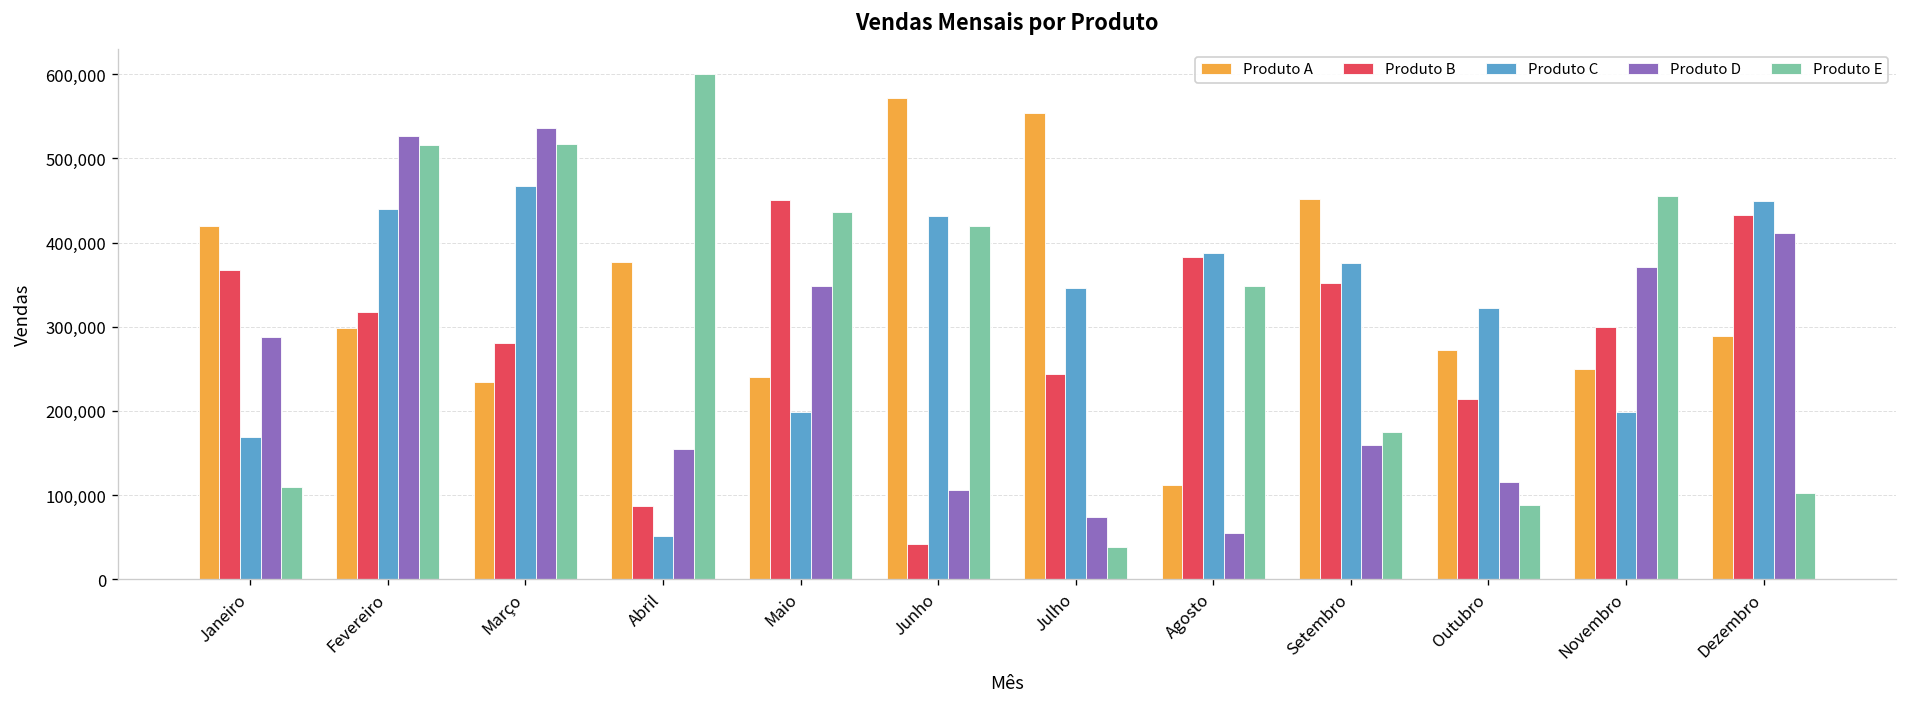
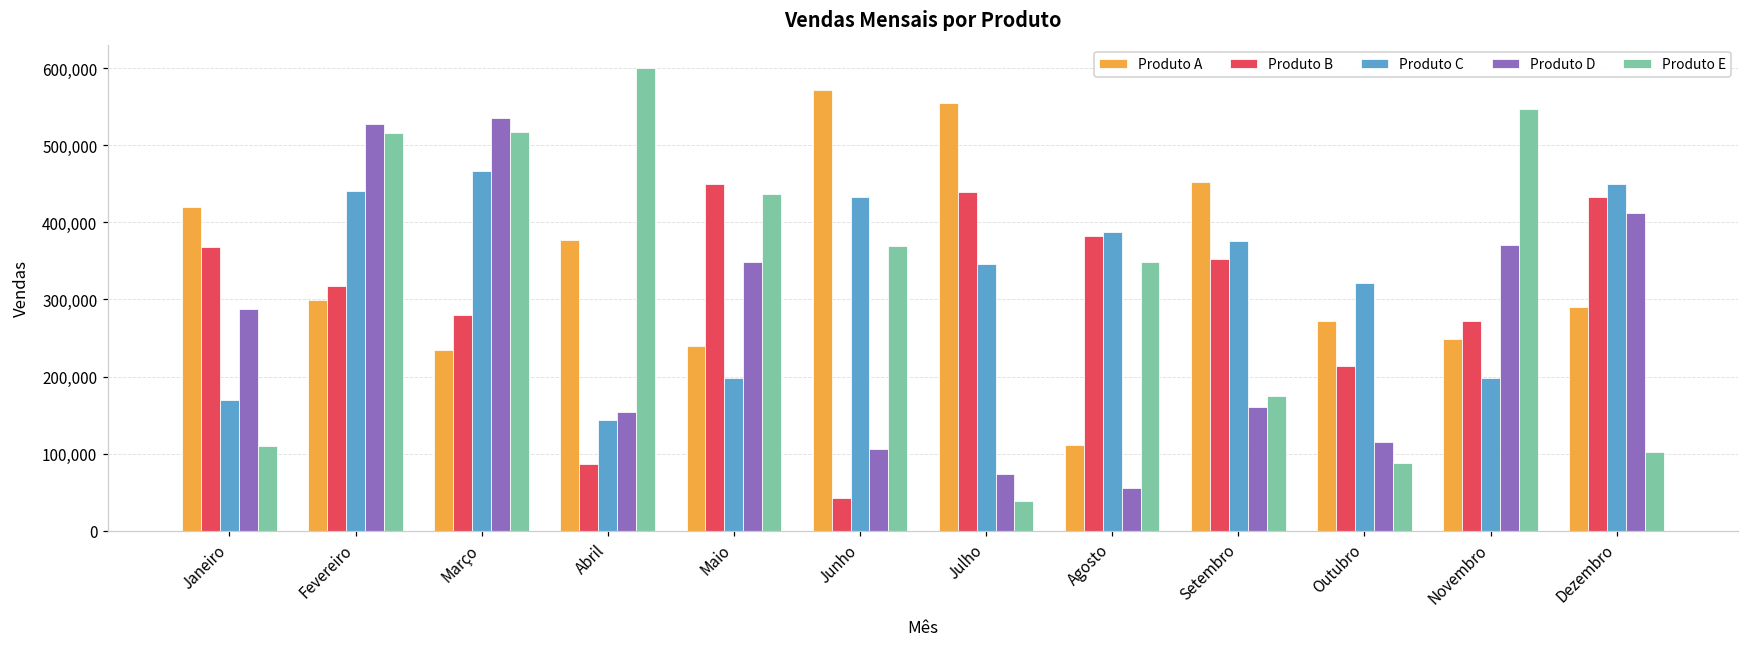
  {
    "Produto A": {
      "Janeiro": "420,000",
      "Fevereiro": "300,000",
      "Março": "230,000",
      "Abril": "380,000",
      "Maio": "240,000",
      "Junho": "570,000",
      "Julho": "550,000",
      "Agosto": "110,000",
      "Setembro": "450,000",
      "Outubro": "270,000",
      "Novembro": "250,000",
      "Dezembro": "290,000"
    },
    "Produto B": {
      "Janeiro": "370,000",
      "Fevereiro": "320,000",
      "Março": "280,000",
      "Abril": "90,000",
      "Maio": "450,000",
      "Junho": "40,000",
-     "Julho": "240,000",
+     "Julho": "440,000",
      "Agosto": "380,000",
      "Setembro": "350,000",
      "Outubro": "210,000",
-     "Novembro": "300,000",
+     "Novembro": "270,000",
      "Dezembro": "430,000"
    },
    "Produto C": {
      "Janeiro": "170,000",
      "Fevereiro": "440,000",
      "Março": "470,000",
-     "Abril": "50,000",
+     "Abril": "140,000",
      "Maio": "200,000",
      "Junho": "430,000",
      "Julho": "350,000",
      "Agosto": "390,000",
      "Setembro": "380,000",
      "Outubro": "320,000",
      "Novembro": "200,000",
      "Dezembro": "450,000"
    },
    "Produto D": {
      "Janeiro": "290,000",
      "Fevereiro": "530,000",
      "Março": "540,000",
      "Abril": "150,000",
      "Maio": "350,000",
      "Junho": "110,000",
      "Julho": "70,000",
      "Agosto": "60,000",
      "Setembro": "160,000",
      "Outubro": "120,000",
      "Novembro": "370,000",
      "Dezembro": "410,000"
    },
    "Produto E": {
      "Janeiro": "110,000",
      "Fevereiro": "520,000",
      "Março": "520,000",
      "Abril": "600,000",
      "Maio": "440,000",
-     "Junho": "420,000",
+     "Junho": "370,000",
      "Julho": "40,000",
      "Agosto": "350,000",
      "Setembro": "170,000",
      "Outubro": "90,000",
-     "Novembro": "450,000",
+     "Novembro": "550,000",
      "Dezembro": "100,000"
    }
  }
